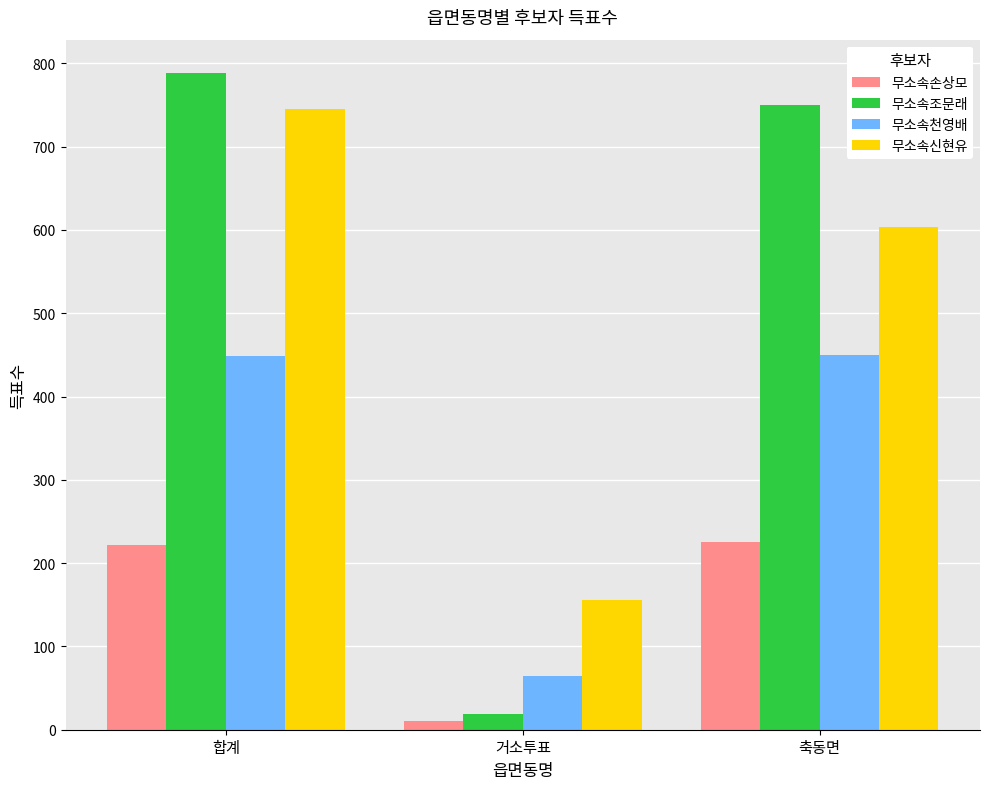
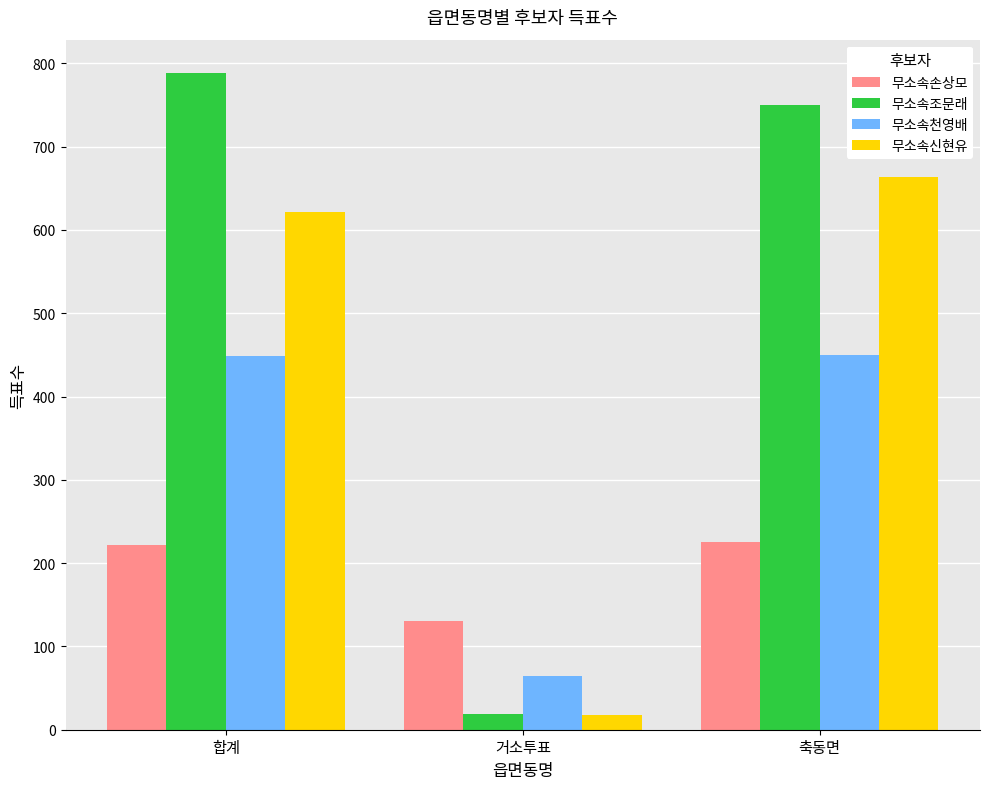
  {
    "무소속손상모": {
      "합계": 220,
-     "거소투표": 10,
+     "거소투표": 130,
      "축동면": 230
    },
    "무소속조문래": {
      "합계": 790,
      "거소투표": 20,
      "축동면": 750
    },
    "무소속천영배": {
      "합계": 450,
      "거소투표": 70,
      "축동면": 450
    },
    "무소속신현유": {
-     "합계": 750,
-     "거소투표": 160,
-     "축동면": 600
+     "합계": 620,
+     "거소투표": 20,
+     "축동면": 660
    }
  }
